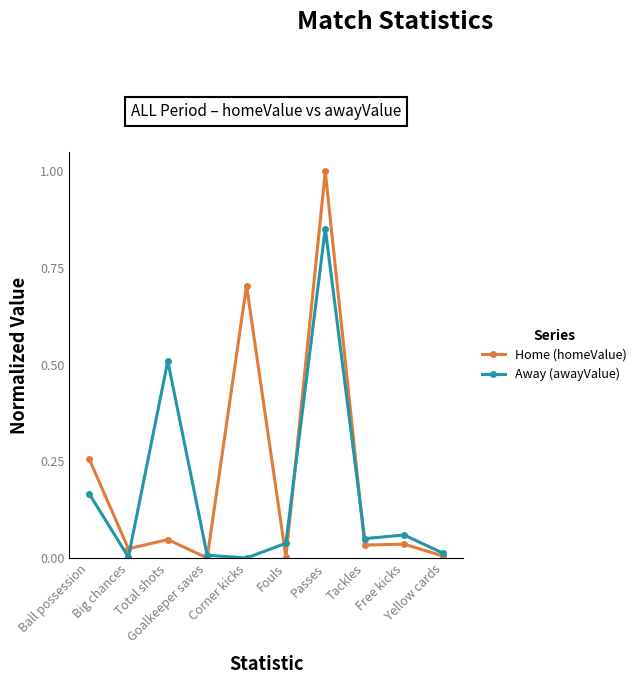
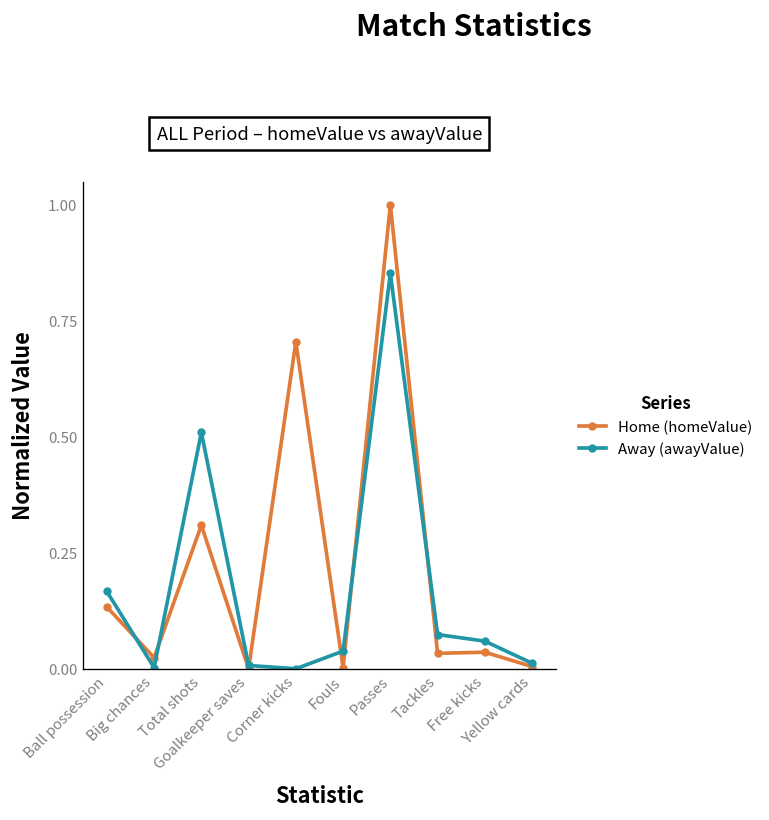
  {
    "Home (homeValue)": {
-     "Ball possession": 0.26,
+     "Ball possession": 0.13,
      "Big chances": 0.02,
-     "Total shots": 0.05,
+     "Total shots": 0.31,
      "Goalkeeper saves": 0.00,
      "Corner kicks": 0.70,
      "Fouls": 0.00,
      "Passes": 1.00,
      "Tackles": 0.03,
      "Free kicks": 0.04,
      "Yellow cards": 0.00
    },
    "Away (awayValue)": {
      "Ball possession": 0.17,
      "Big chances": 0.00,
      "Total shots": 0.51,
      "Goalkeeper saves": 0.01,
      "Corner kicks": 0.00,
      "Fouls": 0.04,
      "Passes": 0.85,
-     "Tackles": 0.05,
+     "Tackles": 0.07,
      "Free kicks": 0.06,
      "Yellow cards": 0.01
    }
  }
